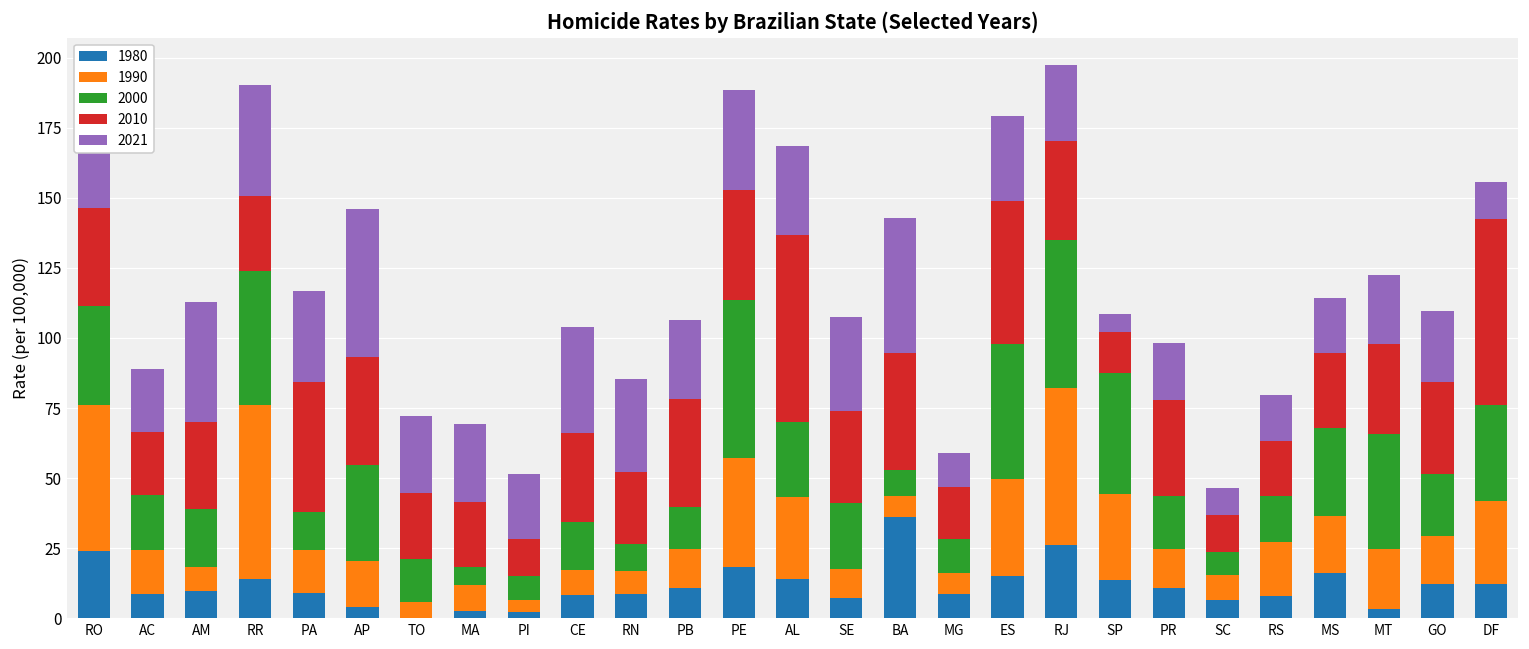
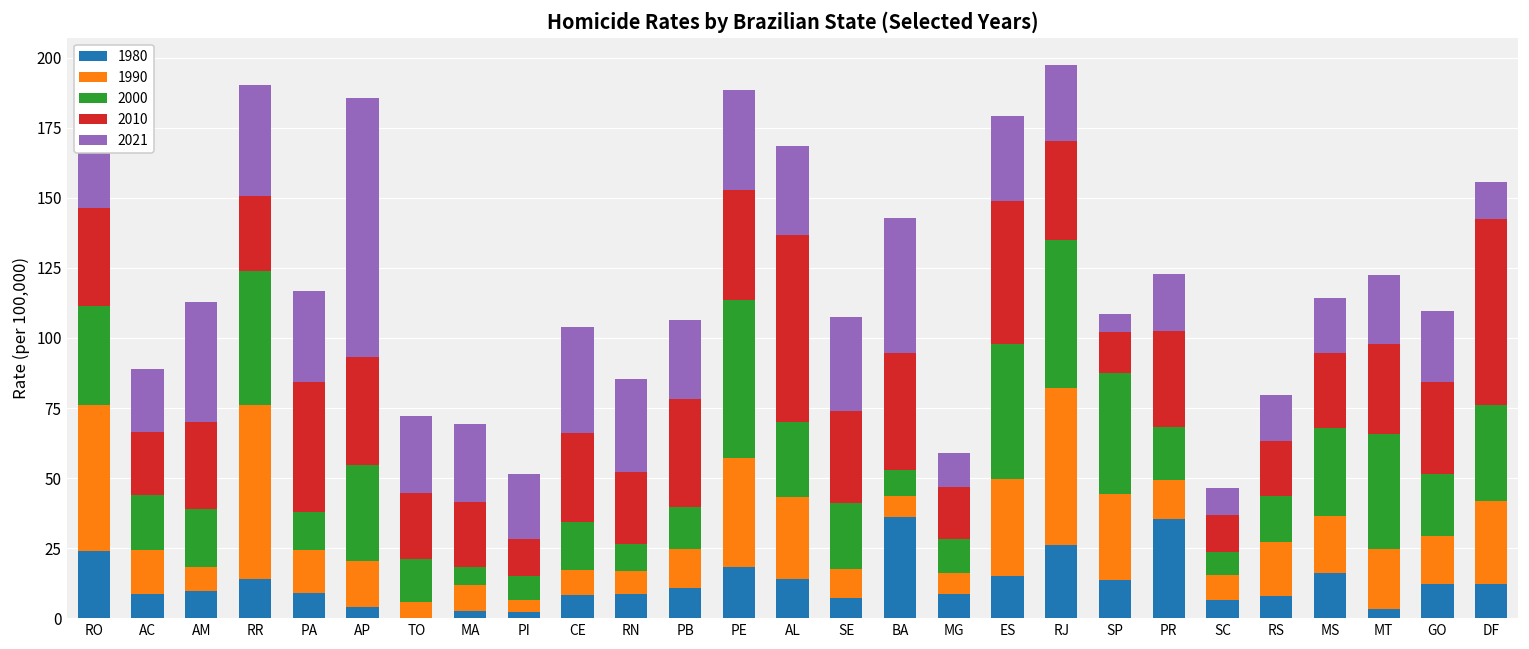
  {
    "1980": {
      "RO": 24,
      "AC": 9,
      "AM": 10,
      "RR": 14,
      "PA": 9,
      "AP": 4,
      "TO": 0,
      "MA": 3,
      "PI": 2,
      "CE": 8,
      "RN": 9,
      "PB": 11,
      "PE": 18,
      "AL": 14,
      "SE": 7,
      "BA": 36,
      "MG": 9,
      "ES": 15,
      "RJ": 26,
      "SP": 14,
-     "PR": 11,
+     "PR": 35,
      "SC": 7,
      "RS": 8,
      "MS": 16,
      "MT": 3,
      "GO": 12,
      "DF": 12
    },
    "1990": {
      "RO": 52,
      "AC": 16,
      "AM": 9,
      "RR": 62,
      "PA": 16,
      "AP": 17,
      "TO": 6,
      "MA": 9,
      "PI": 4,
      "CE": 9,
      "RN": 8,
      "PB": 14,
      "PE": 39,
      "AL": 29,
      "SE": 10,
      "BA": 7,
      "MG": 8,
      "ES": 35,
      "RJ": 56,
      "SP": 31,
      "PR": 14,
      "SC": 9,
      "RS": 19,
      "MS": 20,
      "MT": 21,
      "GO": 17,
      "DF": 30
    },
    "2000": {
      "RO": 35,
      "AC": 20,
      "AM": 21,
      "RR": 48,
      "PA": 13,
      "AP": 34,
      "TO": 15,
      "MA": 6,
      "PI": 8,
      "CE": 17,
      "RN": 10,
      "PB": 15,
      "PE": 56,
      "AL": 27,
      "SE": 24,
      "BA": 9,
      "MG": 12,
      "ES": 48,
      "RJ": 53,
      "SP": 43,
      "PR": 19,
      "SC": 8,
      "RS": 17,
      "MS": 32,
      "MT": 41,
      "GO": 22,
      "DF": 34
    },
    "2010": {
      "RO": 35,
      "AC": 22,
      "AM": 31,
      "RR": 27,
      "PA": 46,
      "AP": 39,
      "TO": 24,
      "MA": 23,
      "PI": 13,
      "CE": 32,
      "RN": 26,
      "PB": 39,
      "PE": 39,
      "AL": 67,
      "SE": 33,
      "BA": 42,
      "MG": 19,
      "ES": 51,
      "RJ": 35,
      "SP": 15,
      "PR": 34,
      "SC": 13,
      "RS": 20,
      "MS": 27,
      "MT": 32,
      "GO": 33,
      "DF": 66
    },
    "2021": {
      "AC": 23,
      "AM": 43,
      "RR": 40,
      "PA": 32,
-     "AP": 53,
+     "AP": 92,
      "TO": 27,
      "MA": 28,
      "PI": 23,
      "CE": 38,
      "RN": 33,
      "PB": 28,
      "PE": 36,
      "AL": 32,
      "SE": 34,
      "BA": 48,
      "MG": 12,
      "ES": 30,
      "RJ": 27,
      "SP": 7,
      "PR": 20,
      "SC": 10,
      "RS": 16,
      "MS": 19,
      "MT": 25,
      "GO": 25,
      "DF": 13
    }
  }
